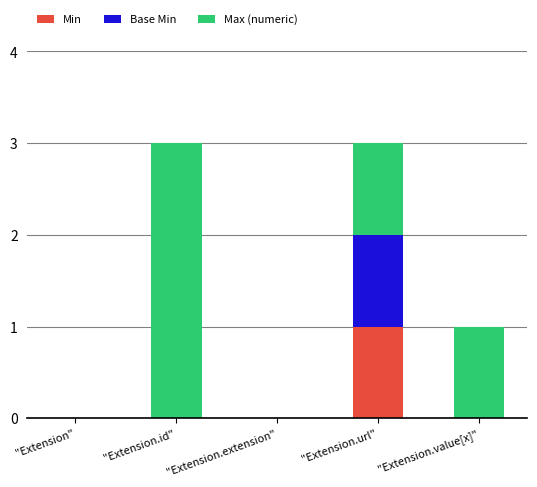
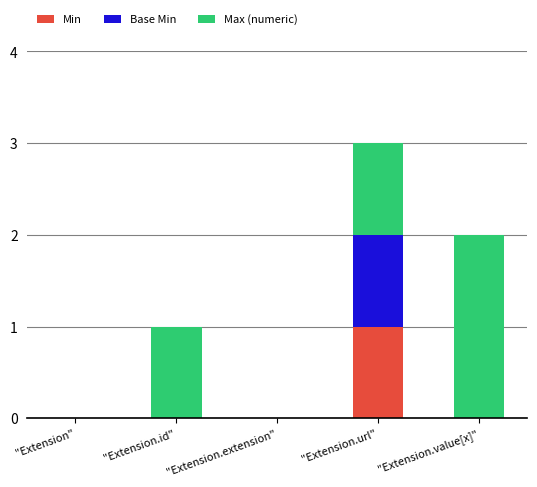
  {
    "Min": {
      "\"Extension\"": 0,
      "\"Extension.id\"": 0,
      "\"Extension.extension\"": 0,
      "\"Extension.url\"": 1,
      "\"Extension.value[x]\"": 0
    },
    "Max (numeric)": {
      "\"Extension\"": 0,
-     "\"Extension.id\"": 3,
+     "\"Extension.id\"": 1,
      "\"Extension.extension\"": 0,
      "\"Extension.url\"": 1,
-     "\"Extension.value[x]\"": 1
+     "\"Extension.value[x]\"": 2
    }
  }
